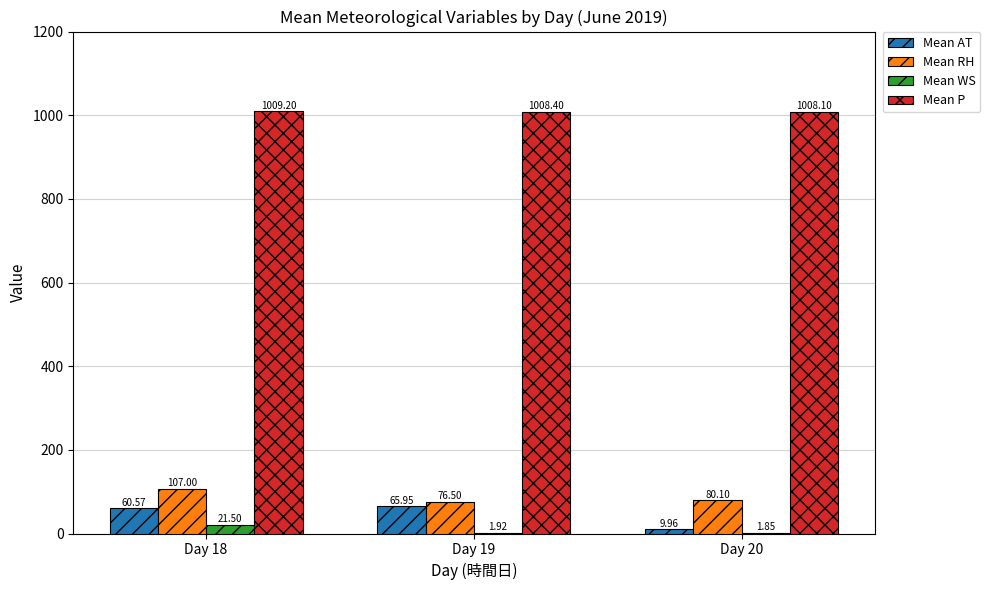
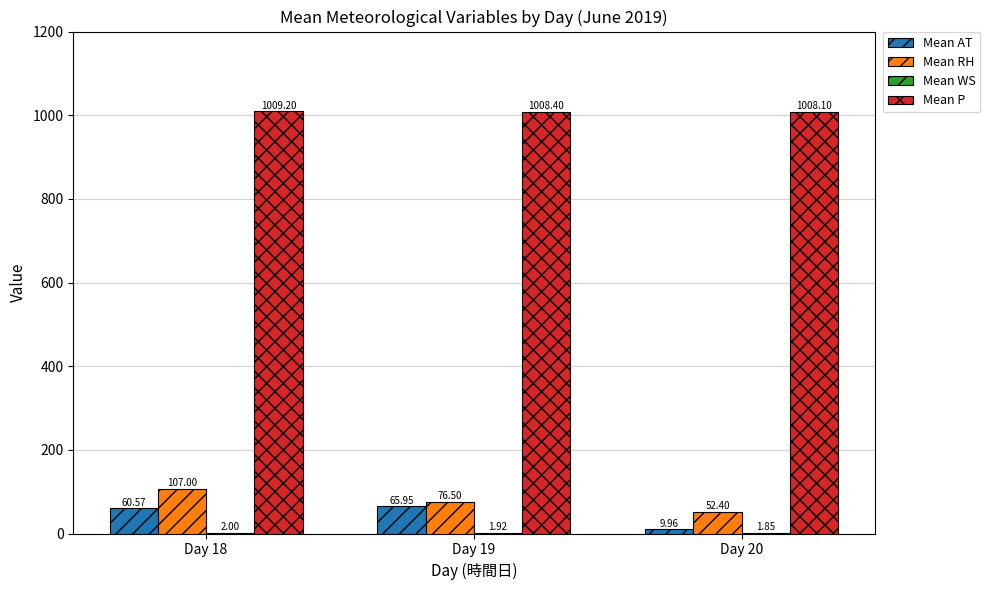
  {
    "Mean AT": {
      "Day 18": 60.57,
      "Day 19": 65.95,
      "Day 20": 9.96
    },
    "Mean RH": {
      "Day 18": 107.00,
      "Day 19": 76.50,
-     "Day 20": 80.10
+     "Day 20": 52.40
    },
    "Mean WS": {
-     "Day 18": 21.50,
+     "Day 18": 2.00,
      "Day 19": 1.92,
      "Day 20": 1.85
    },
    "Mean P": {
      "Day 18": 1009.20,
      "Day 19": 1008.40,
      "Day 20": 1008.10
    }
  }
